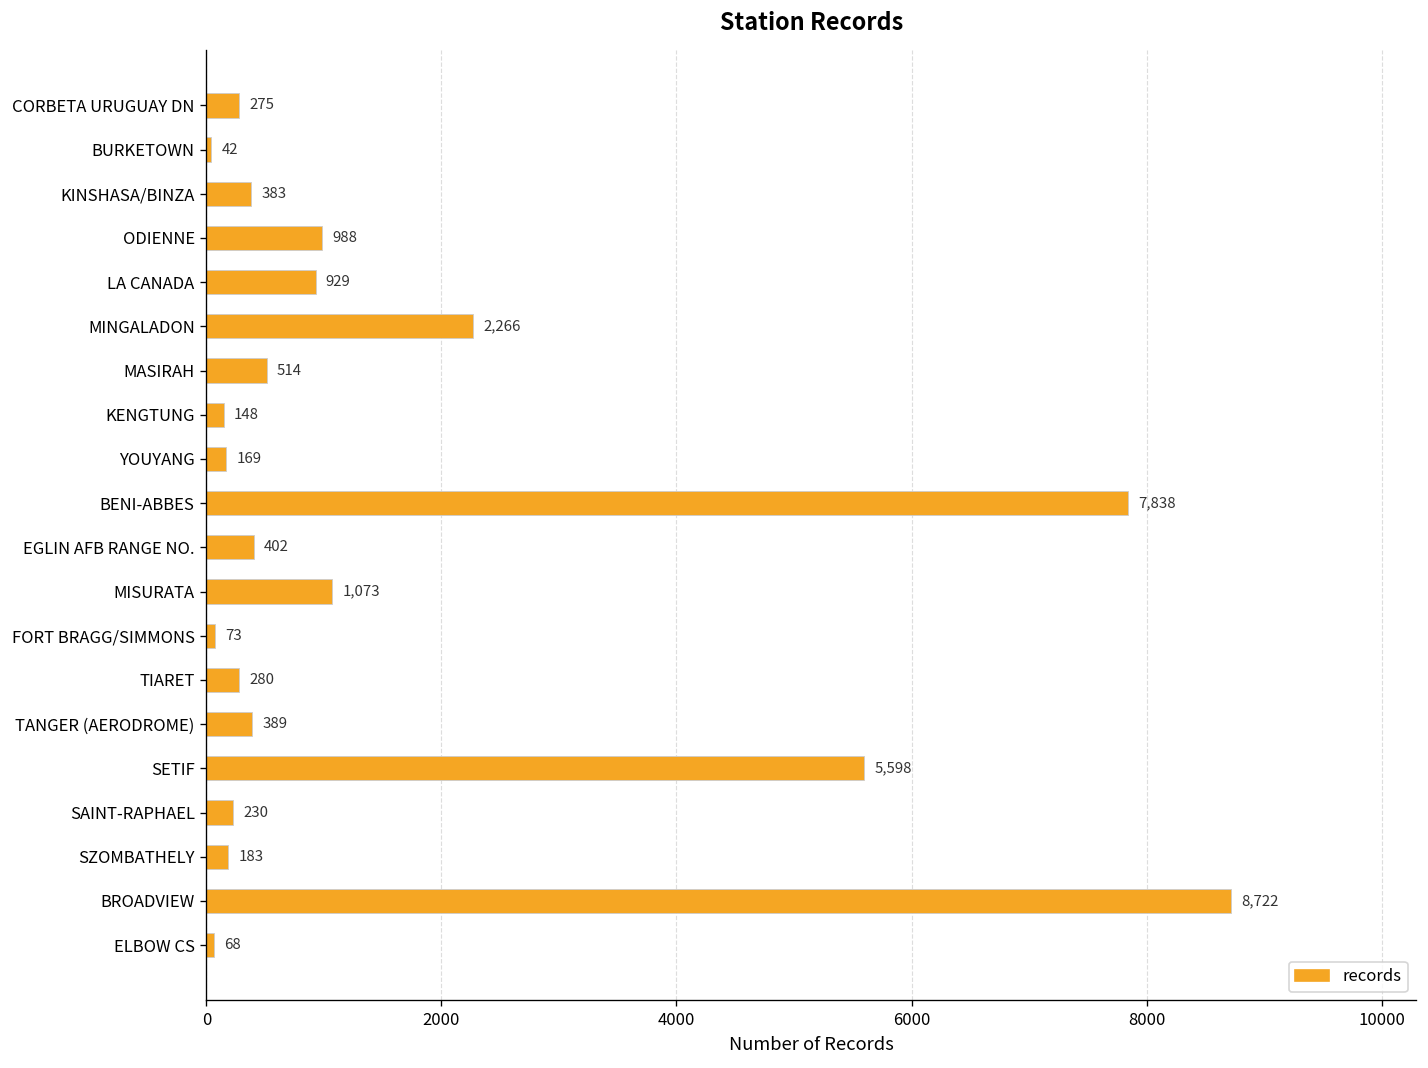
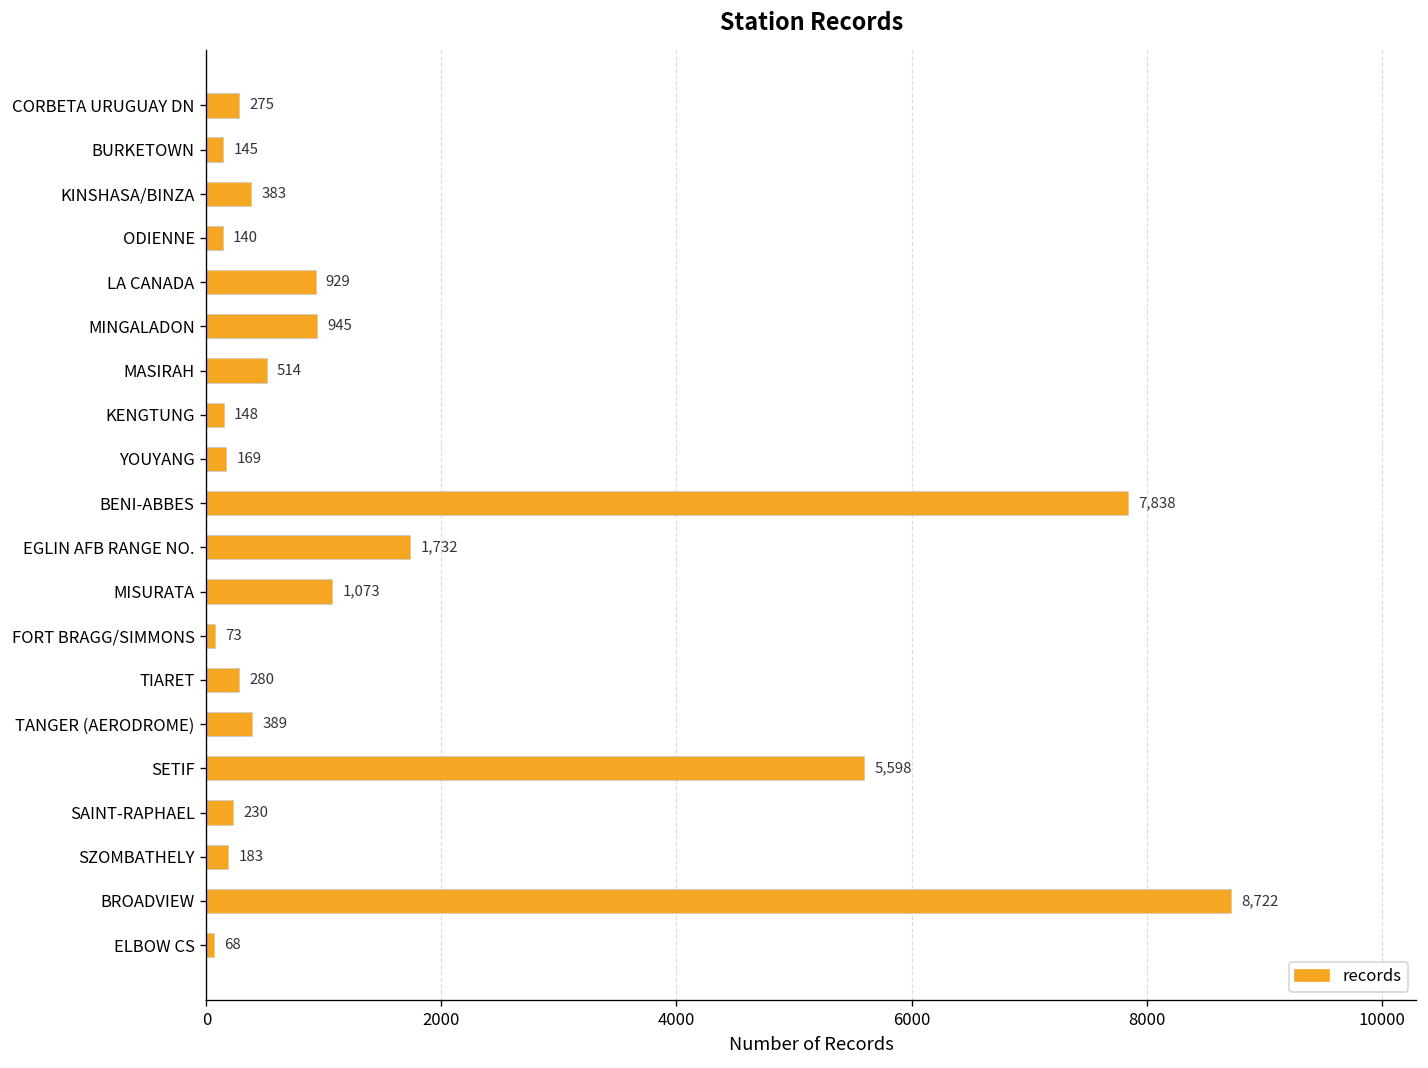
  {
    "CORBETA URUGUAY DN": "275",
-   "BURKETOWN": "42",
+   "BURKETOWN": "145",
    "KINSHASA/BINZA": "383",
-   "ODIENNE": "988",
+   "ODIENNE": "140",
    "LA CANADA": "929",
-   "MINGALADON": "2,266",
+   "MINGALADON": "945",
    "MASIRAH": "514",
    "KENGTUNG": "148",
    "YOUYANG": "169",
    "BENI-ABBES": "7,838",
-   "EGLIN AFB RANGE NO.": "402",
+   "EGLIN AFB RANGE NO.": "1,732",
    "MISURATA": "1,073",
    "FORT BRAGG/SIMMONS": "73",
    "TIARET": "280",
    "TANGER (AERODROME)": "389",
    "SETIF": "5,598",
    "SAINT-RAPHAEL": "230",
    "SZOMBATHELY": "183",
    "BROADVIEW": "8,722",
    "ELBOW CS": "68"
  }
